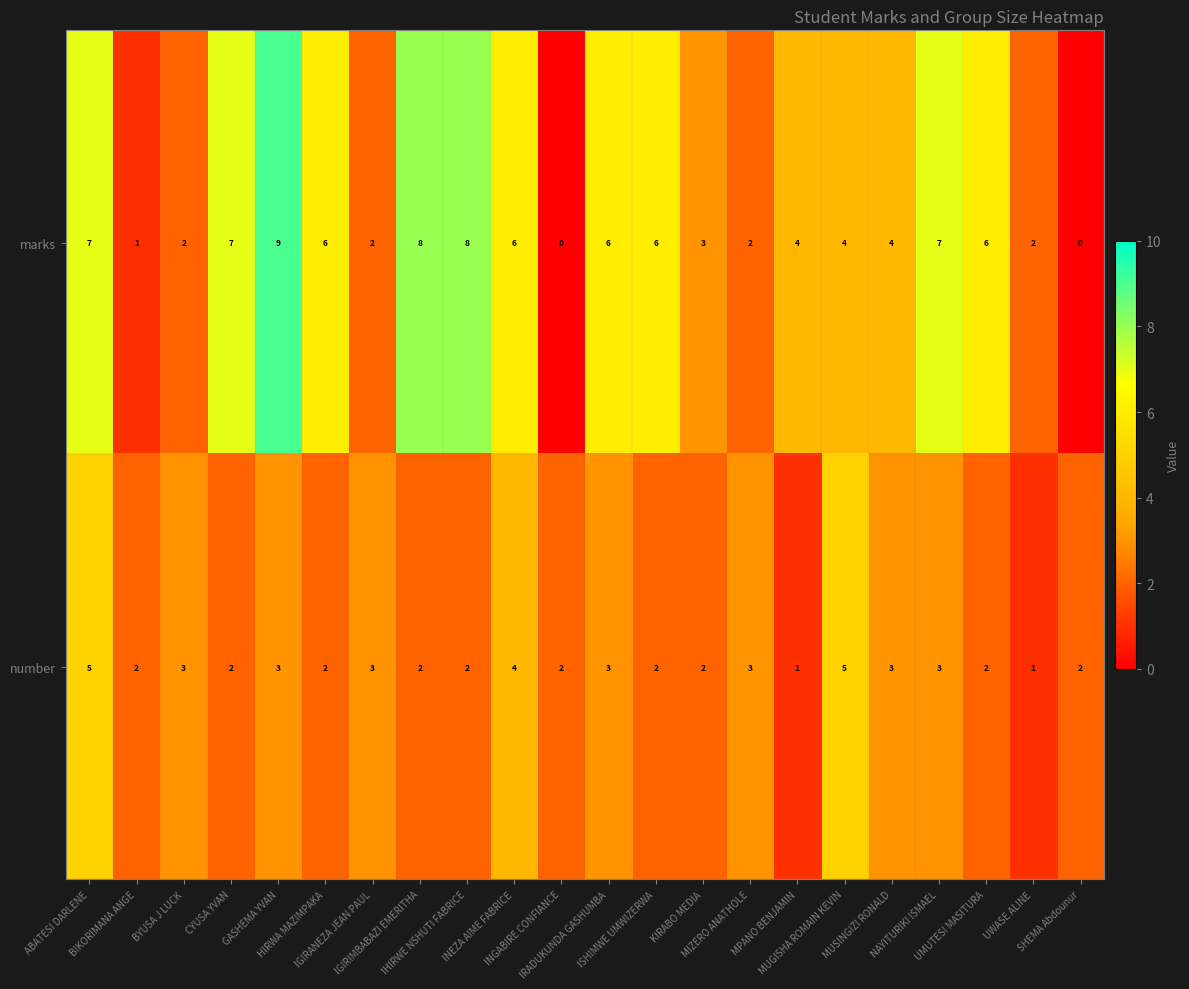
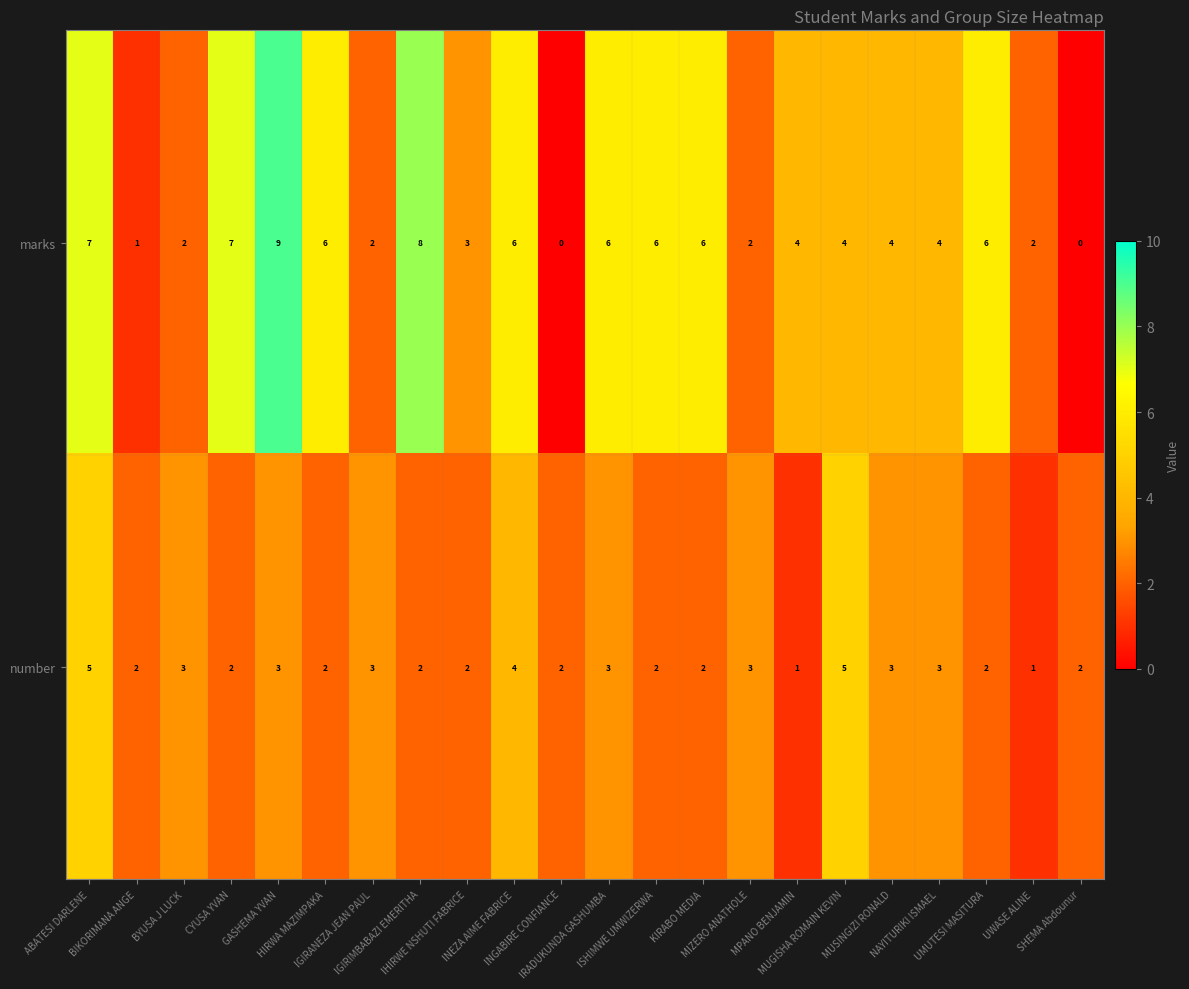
  {
    "marks": {
      "ABATESI DARLENE": 7,
      "BIKORIMANA ANGE": 1,
      "BYUSA J LUCK": 2,
      "CYUSA YVAN": 7,
      "GASHEMA YVAN": 9,
      "HIRWA MAZIMPAKA": 6,
      "IGIRANEZA JEAN PAUL": 2,
      "IGIRIMBABAZI EMERITHA": 8,
-     "IHIRWE NSHUTI FABRICE": 8,
+     "IHIRWE NSHUTI FABRICE": 3,
      "INEZA AIME FABRICE": 6,
      "INGABIRE CONFIANCE": 0,
      "IRADUKUNDA GASHUMBA": 6,
      "ISHIMWE UMWIZERWA": 6,
-     "KIRABO MEDIA": 3,
+     "KIRABO MEDIA": 6,
      "MIZERO ANATHOLE": 2,
      "MPANO BENJAMIN": 4,
      "MUGISHA ROMAIN KEVIN": 4,
      "MUSINGIZI RONALD": 4,
-     "NAYITURIKI ISMAEL": 7,
+     "NAYITURIKI ISMAEL": 4,
      "UMUTESI MASITURA": 6,
      "UWASE ALINE": 2,
      "SHEMA Abdounur": 0
    },
    "number": {
      "ABATESI DARLENE": 5,
      "BIKORIMANA ANGE": 2,
      "BYUSA J LUCK": 3,
      "CYUSA YVAN": 2,
      "GASHEMA YVAN": 3,
      "HIRWA MAZIMPAKA": 2,
      "IGIRANEZA JEAN PAUL": 3,
      "IGIRIMBABAZI EMERITHA": 2,
      "IHIRWE NSHUTI FABRICE": 2,
      "INEZA AIME FABRICE": 4,
      "INGABIRE CONFIANCE": 2,
      "IRADUKUNDA GASHUMBA": 3,
      "ISHIMWE UMWIZERWA": 2,
      "KIRABO MEDIA": 2,
      "MIZERO ANATHOLE": 3,
      "MPANO BENJAMIN": 1,
      "MUGISHA ROMAIN KEVIN": 5,
      "MUSINGIZI RONALD": 3,
      "NAYITURIKI ISMAEL": 3,
      "UMUTESI MASITURA": 2,
      "UWASE ALINE": 1,
      "SHEMA Abdounur": 2
    }
  }
